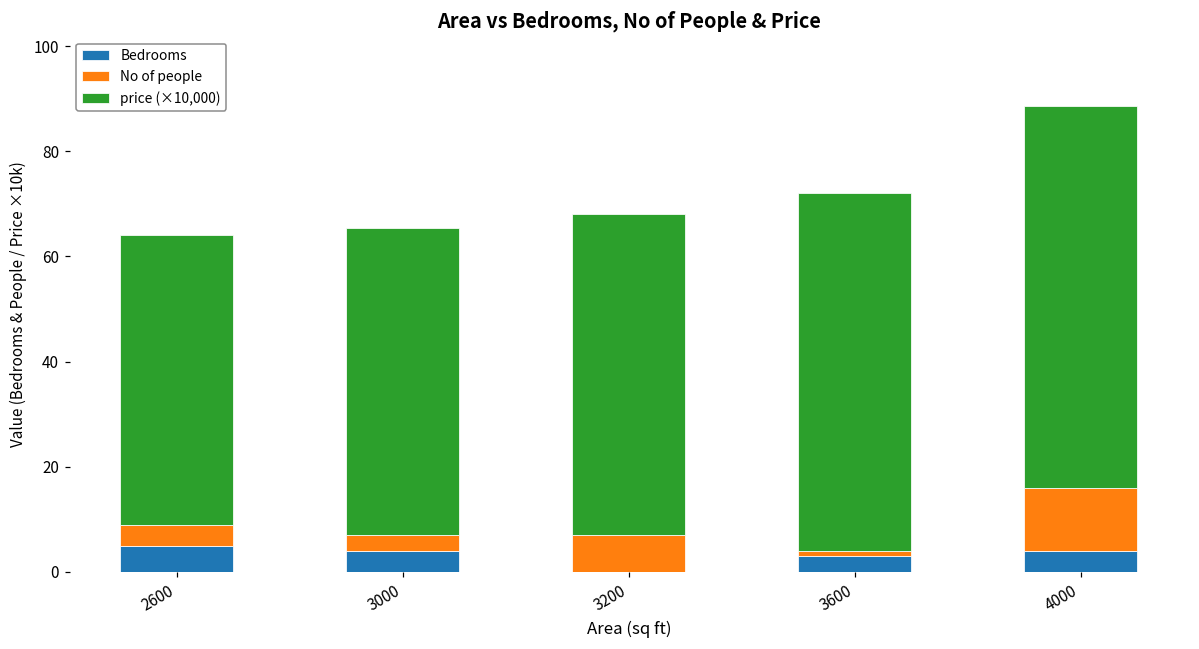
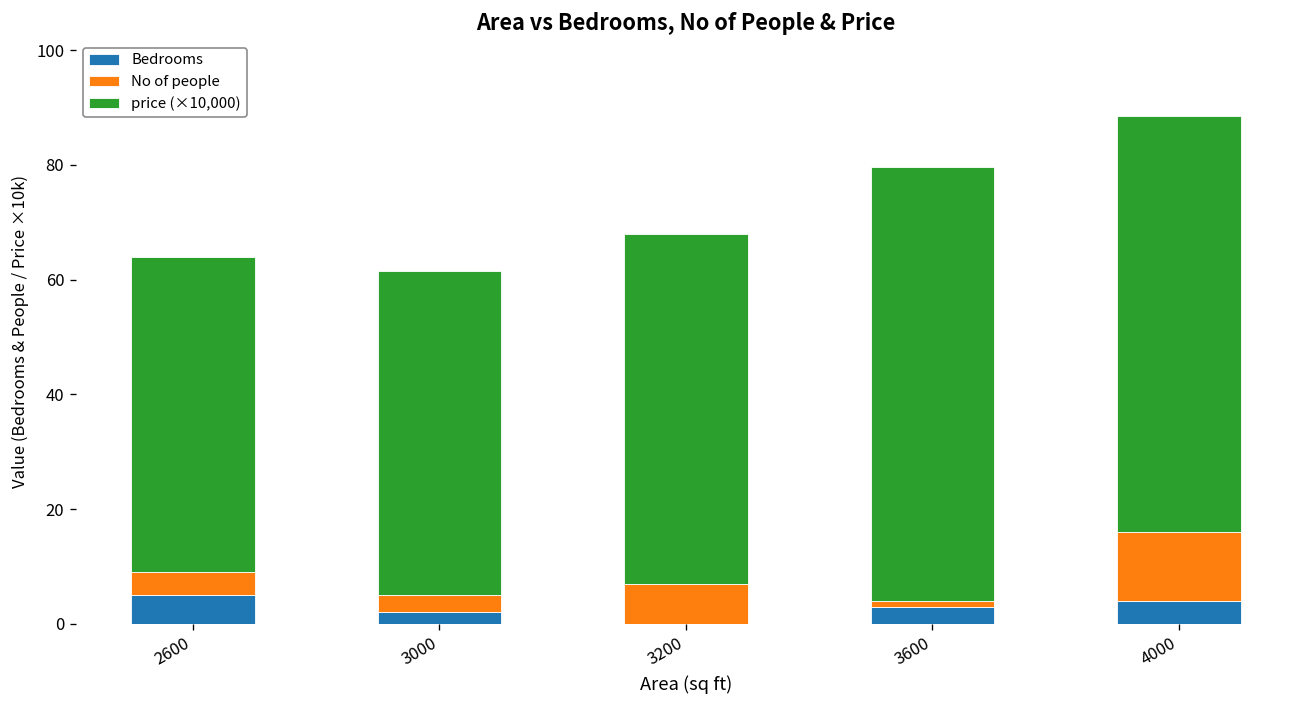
  {
    "Bedrooms": {
      "2600": 5,
-     "3000": 4,
+     "3000": 2,
      "3200": 0,
      "3600": 3,
      "4000": 4
    },
    "No of people": {
      "2600": 4,
      "3000": 3,
      "3200": 7,
      "3600": 1,
      "4000": 12
    },
    "price (×10,000)": {
      "2600": 55,
-     "3000": 58,
+     "3000": 57,
      "3200": 61,
-     "3600": 68,
+     "3600": 76,
      "4000": 73
    }
  }
